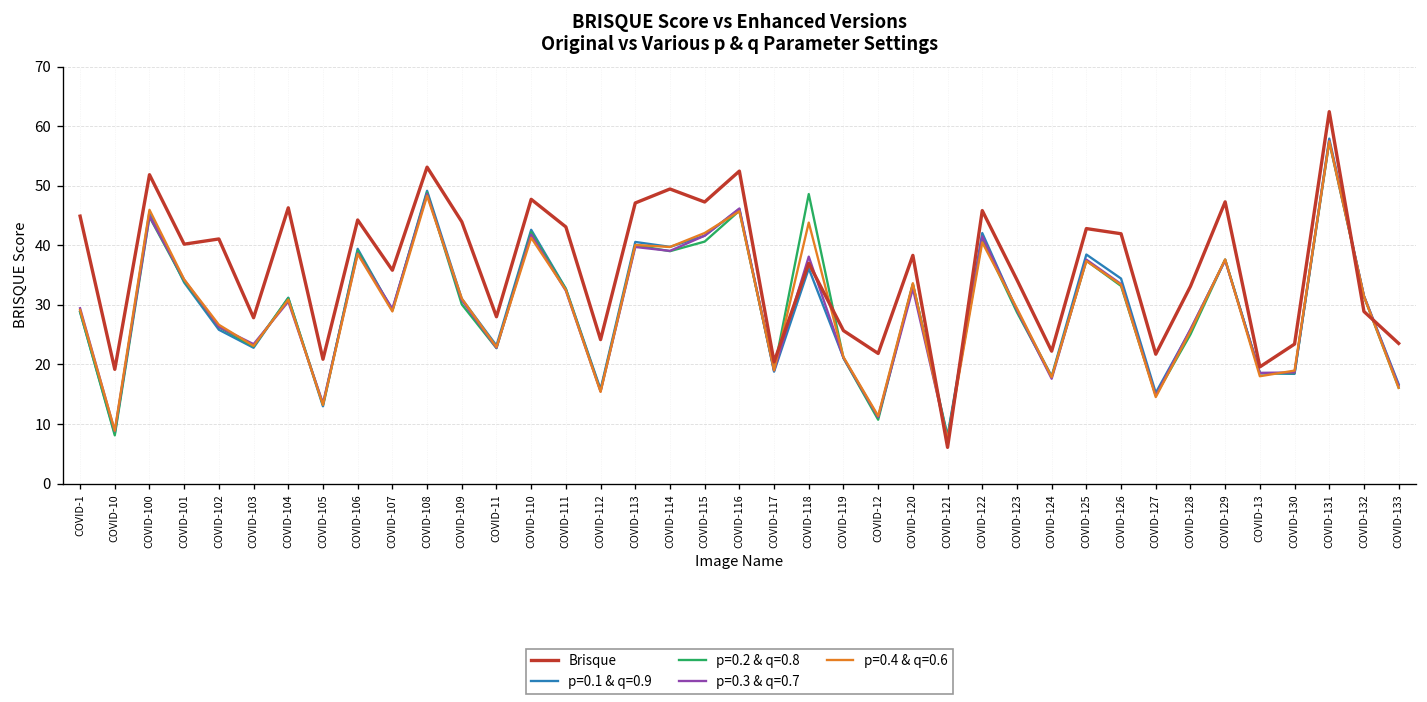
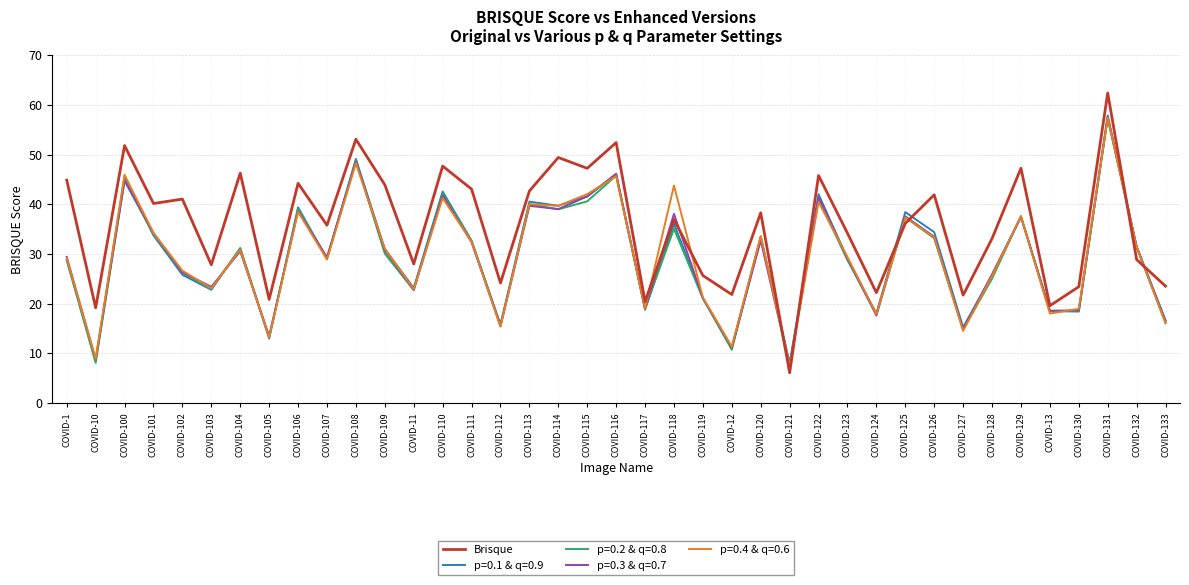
  {
    "Brisque": {
      "COVID-1": 45,
      "COVID-10": 19,
      "COVID-100": 52,
      "COVID-101": 40,
      "COVID-102": 41,
      "COVID-103": 28,
      "COVID-104": 46,
      "COVID-105": 21,
      "COVID-106": 44,
      "COVID-107": 36,
      "COVID-108": 53,
      "COVID-109": 44,
      "COVID-11": 28,
      "COVID-110": 48,
      "COVID-111": 43,
      "COVID-112": 24,
-     "COVID-113": 47,
+     "COVID-113": 43,
      "COVID-114": 49,
      "COVID-115": 47,
      "COVID-116": 52,
      "COVID-117": 20,
      "COVID-118": 37,
      "COVID-119": 26,
      "COVID-12": 22,
      "COVID-120": 38,
      "COVID-121": 6,
      "COVID-122": 46,
      "COVID-123": 34,
      "COVID-124": 22,
-     "COVID-125": 43,
+     "COVID-125": 36,
      "COVID-126": 42,
      "COVID-127": 22,
      "COVID-128": 33,
      "COVID-129": 47,
      "COVID-13": 20,
      "COVID-130": 23,
      "COVID-131": 62,
      "COVID-132": 29,
      "COVID-133": 24
    },
    "p=0.1 & q=0.9": {
      "COVID-118": 36,
      "COVID-122": 42,
      "COVID-125": 38,
      "COVID-126": 34
    },
    "p=0.2 & q=0.8": {
      "COVID-109": 30,
      "COVID-115": 41,
-     "COVID-118": 49,
+     "COVID-118": 35,
      "COVID-128": 25
    },
    "p=0.3 & q=0.7": {
      "COVID-118": 38,
      "COVID-120": 33
    },
    "p=0.4 & q=0.6": {
      "COVID-110": 41,
      "COVID-118": 44,
      "COVID-122": 40
    }
  }
